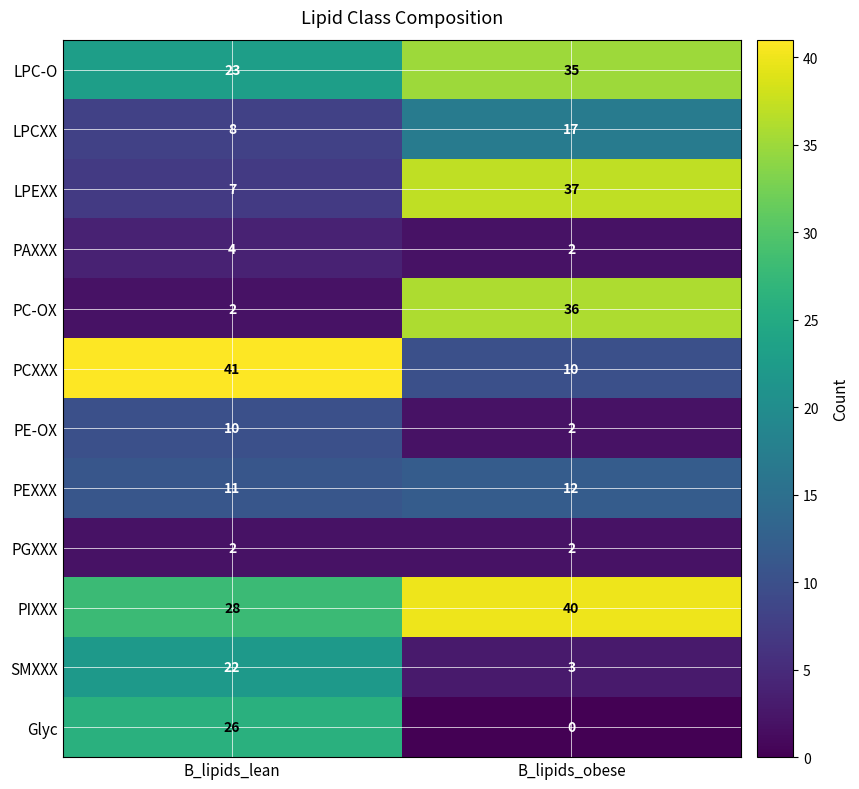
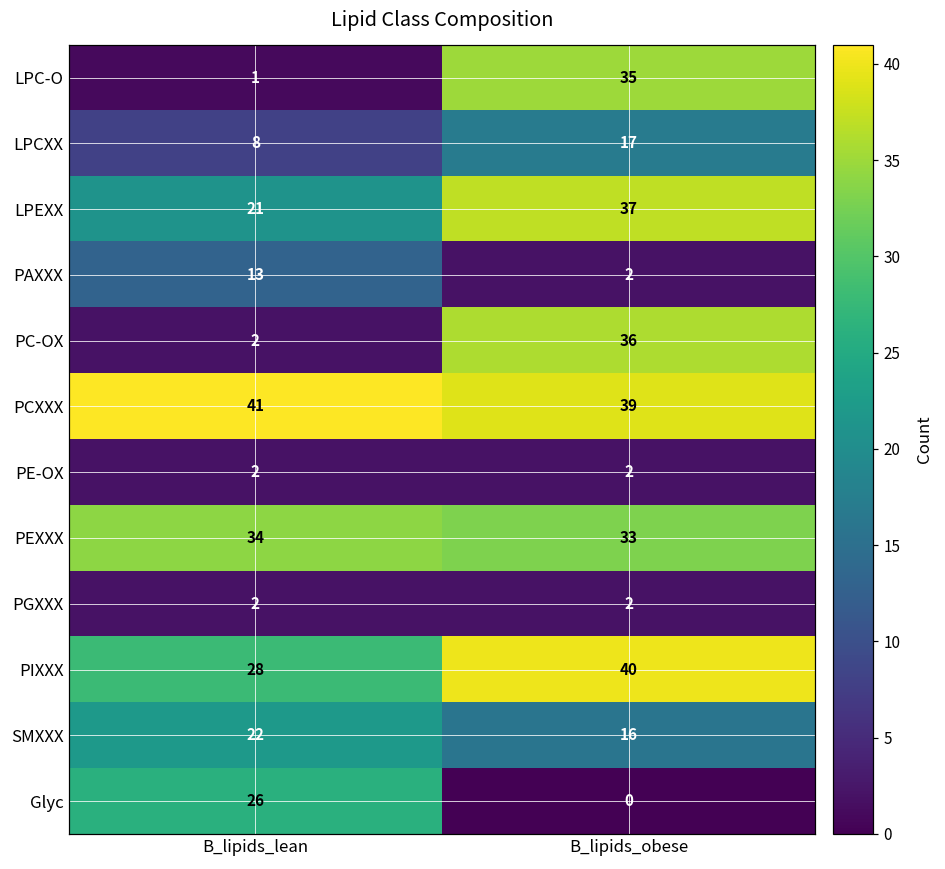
  {
    "LPC-O": {
-     "B_lipids_lean": 23,
+     "B_lipids_lean": 1,
      "B_lipids_obese": 35
    },
    "LPCXX": {
      "B_lipids_lean": 8,
      "B_lipids_obese": 17
    },
    "LPEXX": {
-     "B_lipids_lean": 7,
+     "B_lipids_lean": 21,
      "B_lipids_obese": 37
    },
    "PAXXX": {
-     "B_lipids_lean": 4,
+     "B_lipids_lean": 13,
      "B_lipids_obese": 2
    },
    "PC-OX": {
      "B_lipids_lean": 2,
      "B_lipids_obese": 36
    },
    "PCXXX": {
      "B_lipids_lean": 41,
-     "B_lipids_obese": 10
+     "B_lipids_obese": 39
    },
    "PE-OX": {
-     "B_lipids_lean": 10,
+     "B_lipids_lean": 2,
      "B_lipids_obese": 2
    },
    "PEXXX": {
-     "B_lipids_lean": 11,
-     "B_lipids_obese": 12
+     "B_lipids_lean": 34,
+     "B_lipids_obese": 33
    },
    "PGXXX": {
      "B_lipids_lean": 2,
      "B_lipids_obese": 2
    },
    "PIXXX": {
      "B_lipids_lean": 28,
      "B_lipids_obese": 40
    },
    "SMXXX": {
      "B_lipids_lean": 22,
-     "B_lipids_obese": 3
+     "B_lipids_obese": 16
    },
    "Glyc": {
      "B_lipids_lean": 26,
      "B_lipids_obese": 0
    }
  }
